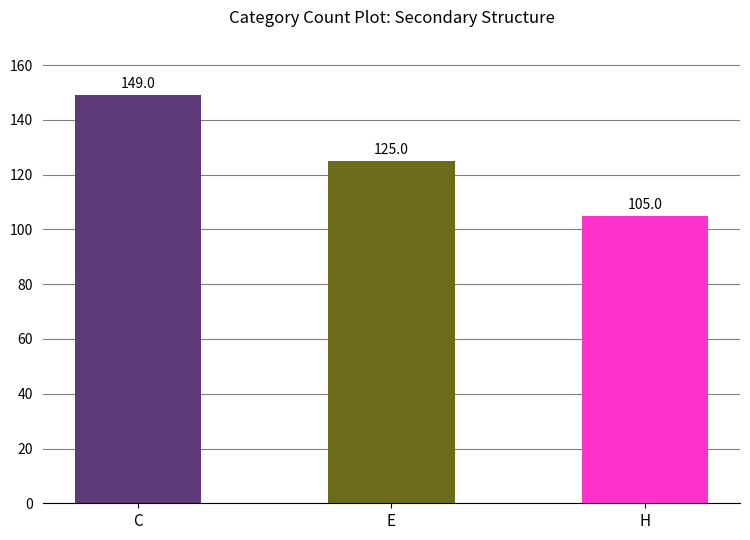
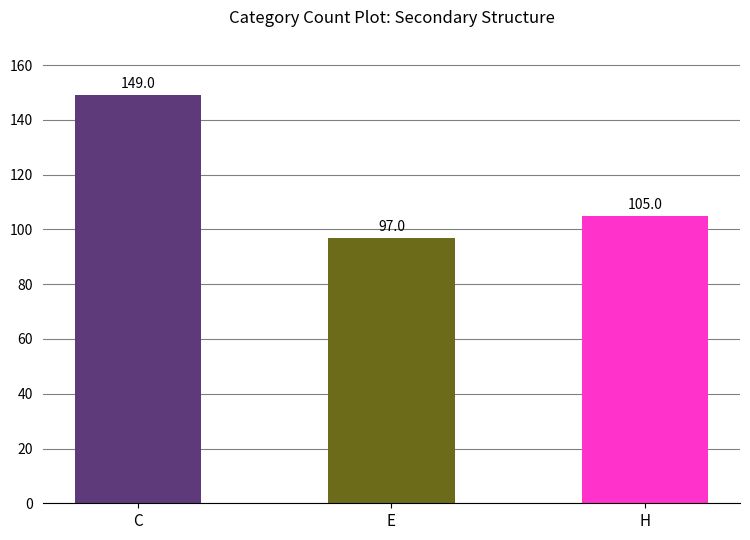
  {
    "C": 149.0,
-   "E": 125.0,
+   "E": 97.0,
    "H": 105.0
  }
